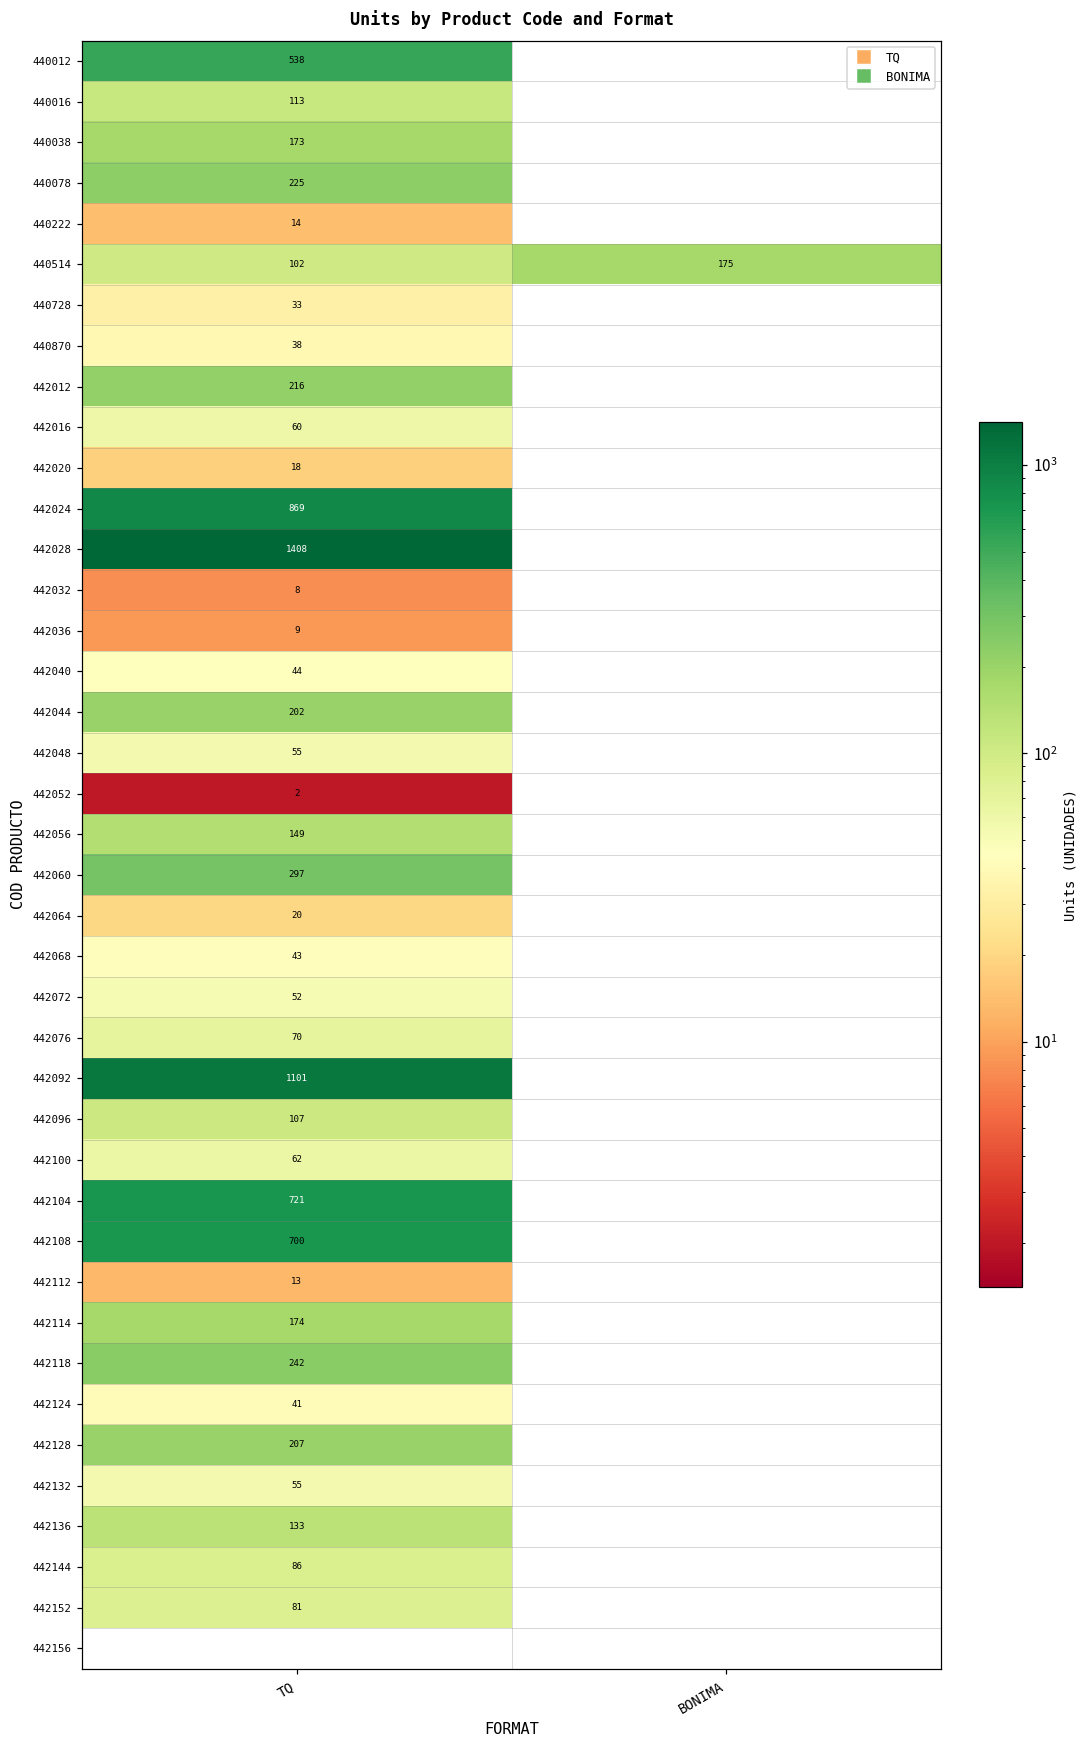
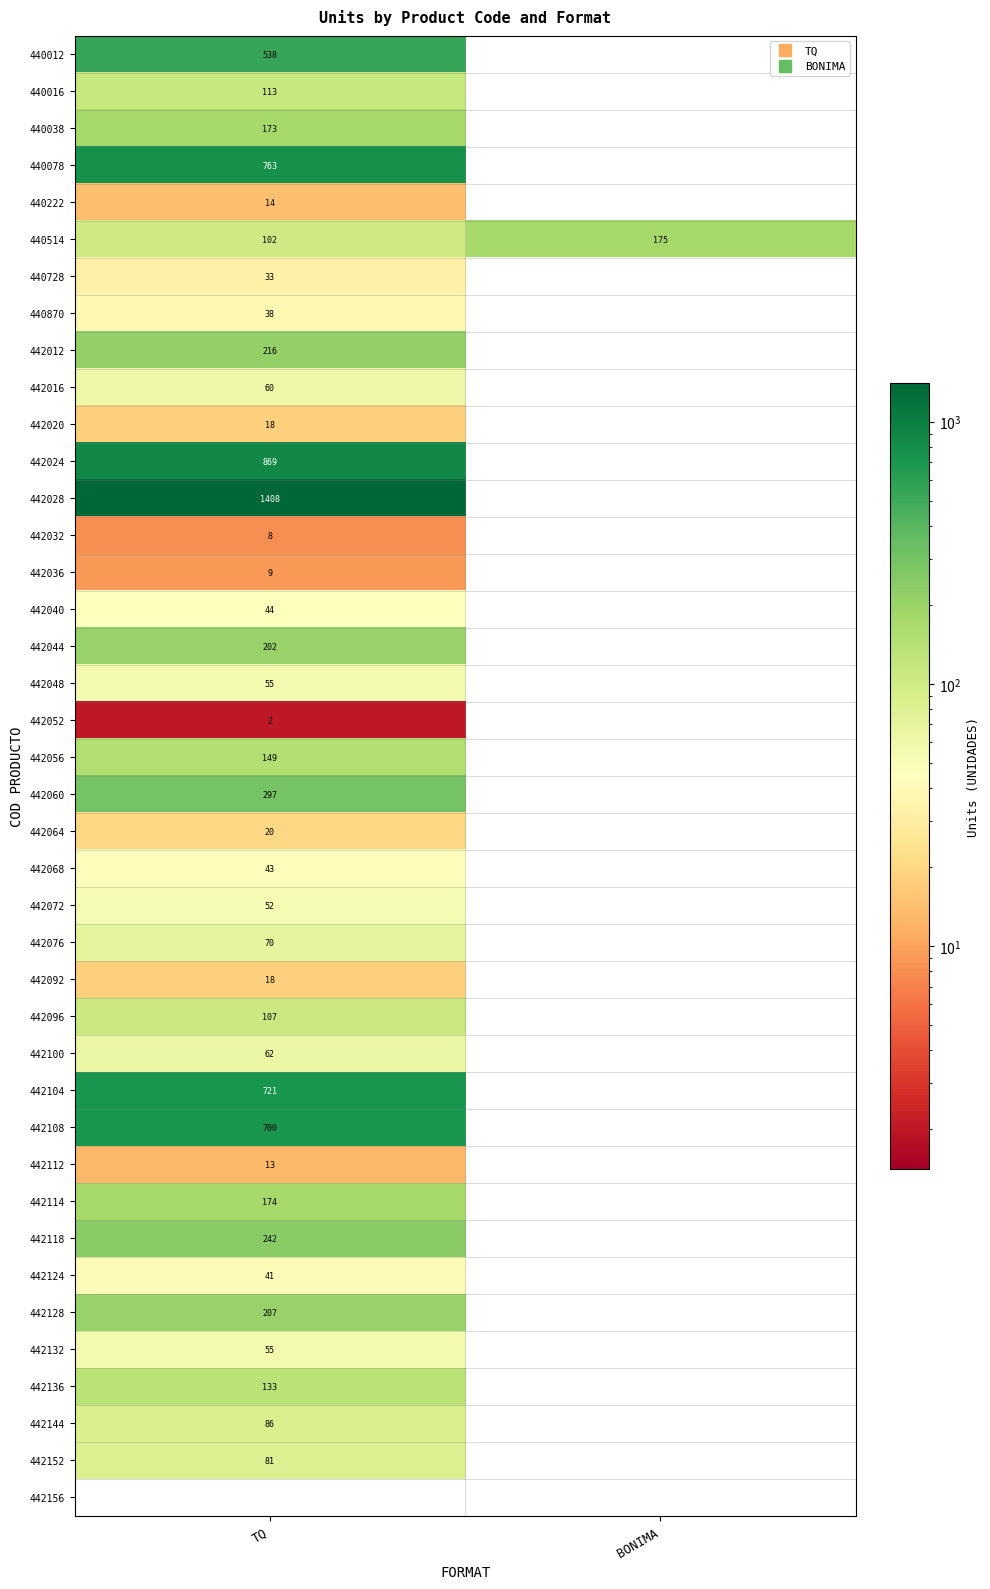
  {
    "440012": {
      "TQ": 538
    },
    "440016": {
      "TQ": 113
    },
    "440038": {
      "TQ": 173
    },
    "440078": {
-     "TQ": 225
+     "TQ": 763
    },
    "440222": {
      "TQ": 14
    },
    "440514": {
      "TQ": 102,
      "BONIMA": 175
    },
    "440728": {
      "TQ": 33
    },
    "440870": {
      "TQ": 38
    },
    "442012": {
      "TQ": 216
    },
    "442016": {
      "TQ": 60
    },
    "442020": {
      "TQ": 18
    },
    "442024": {
      "TQ": 869
    },
    "442028": {
      "TQ": 1408
    },
    "442032": {
      "TQ": 8
    },
    "442036": {
      "TQ": 9
    },
    "442040": {
      "TQ": 44
    },
    "442044": {
      "TQ": 202
    },
    "442048": {
      "TQ": 55
    },
    "442052": {
      "TQ": 2
    },
    "442056": {
      "TQ": 149
    },
    "442060": {
      "TQ": 297
    },
    "442064": {
      "TQ": 20
    },
    "442068": {
      "TQ": 43
    },
    "442072": {
      "TQ": 52
    },
    "442076": {
      "TQ": 70
    },
    "442092": {
-     "TQ": 1101
+     "TQ": 18
    },
    "442096": {
      "TQ": 107
    },
    "442100": {
      "TQ": 62
    },
    "442104": {
      "TQ": 721
    },
    "442108": {
      "TQ": 700
    },
    "442112": {
      "TQ": 13
    },
    "442114": {
      "TQ": 174
    },
    "442118": {
      "TQ": 242
    },
    "442124": {
      "TQ": 41
    },
    "442128": {
      "TQ": 207
    },
    "442132": {
      "TQ": 55
    },
    "442136": {
      "TQ": 133
    },
    "442144": {
      "TQ": 86
    },
    "442152": {
      "TQ": 81
    }
  }
